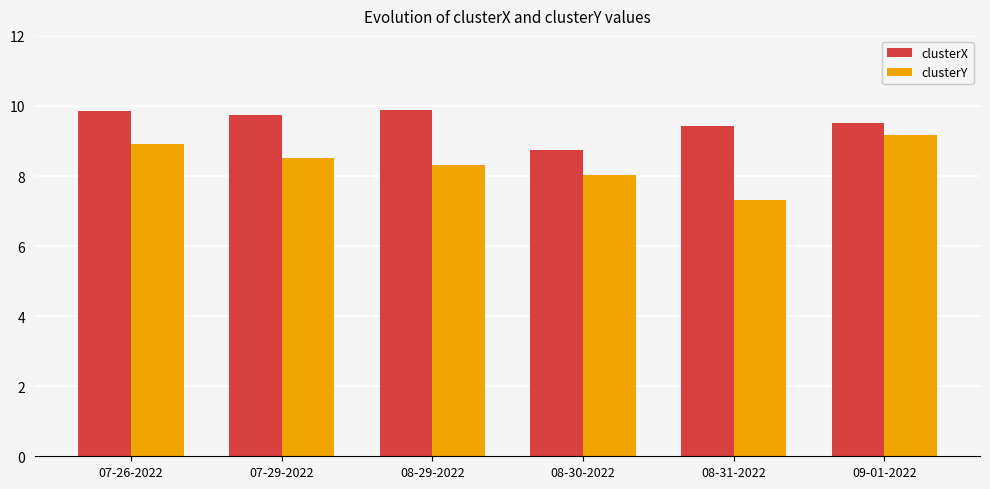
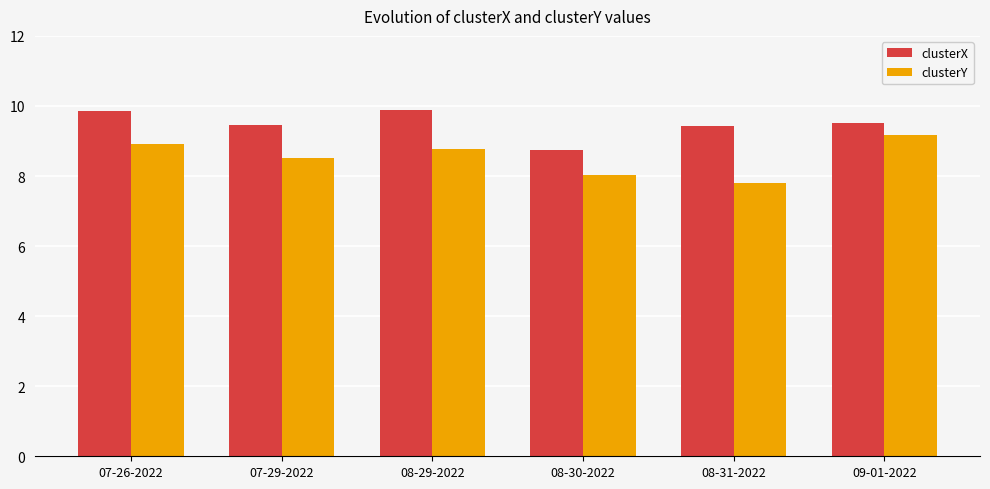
  {
    "clusterX": {
      "07-26-2022": 9.9,
-     "07-29-2022": 9.7,
+     "07-29-2022": 9.5,
      "08-29-2022": 9.9,
      "08-30-2022": 8.7,
      "08-31-2022": 9.4,
      "09-01-2022": 9.5
    },
    "clusterY": {
      "07-26-2022": 8.9,
      "07-29-2022": 8.5,
-     "08-29-2022": 8.3,
+     "08-29-2022": 8.8,
      "08-30-2022": 8.0,
-     "08-31-2022": 7.3,
+     "08-31-2022": 7.8,
      "09-01-2022": 9.2
    }
  }
